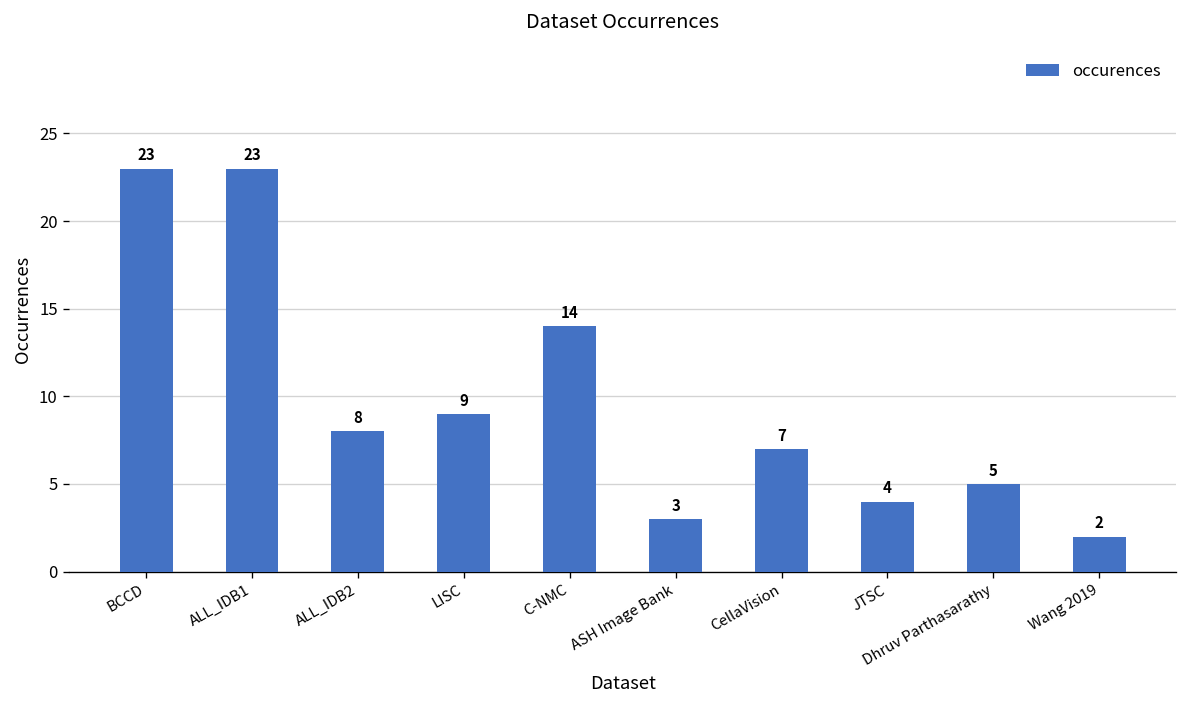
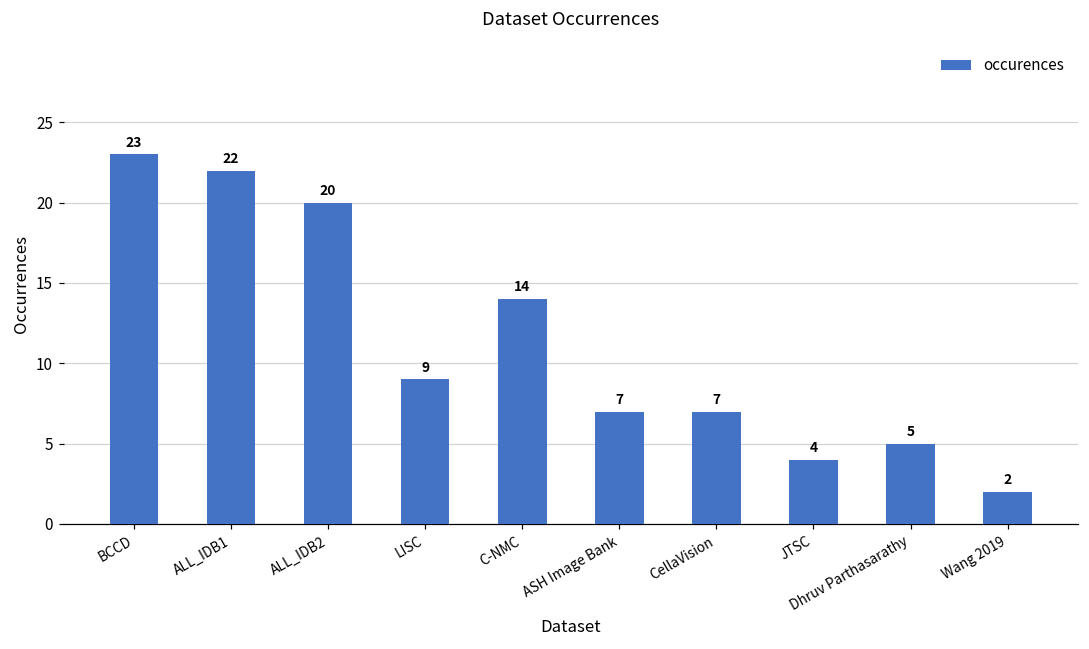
  {
    "BCCD": 23,
-   "ALL_IDB1": 23,
-   "ALL_IDB2": 8,
+   "ALL_IDB1": 22,
+   "ALL_IDB2": 20,
    "LISC": 9,
    "C-NMC": 14,
-   "ASH Image Bank": 3,
+   "ASH Image Bank": 7,
    "CellaVision": 7,
    "JTSC": 4,
    "Dhruv Parthasarathy": 5,
    "Wang 2019": 2
  }
